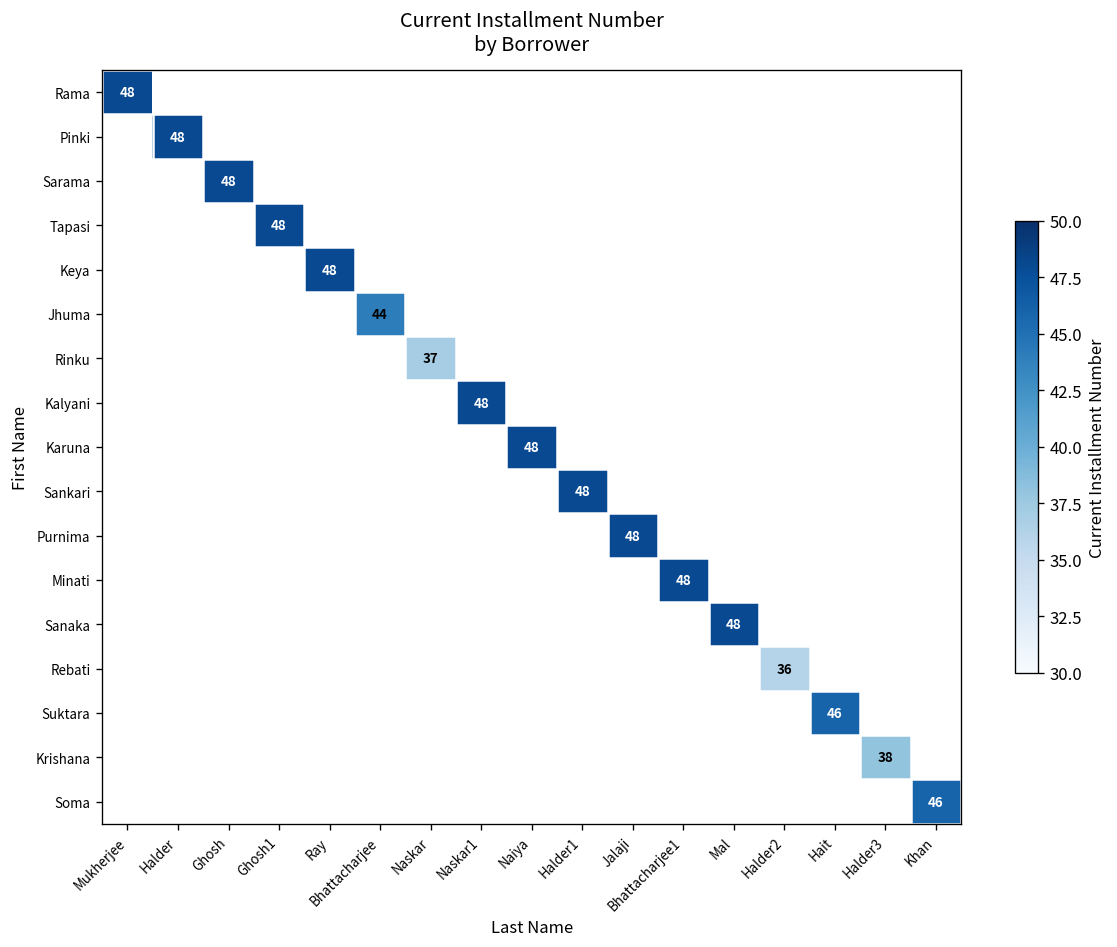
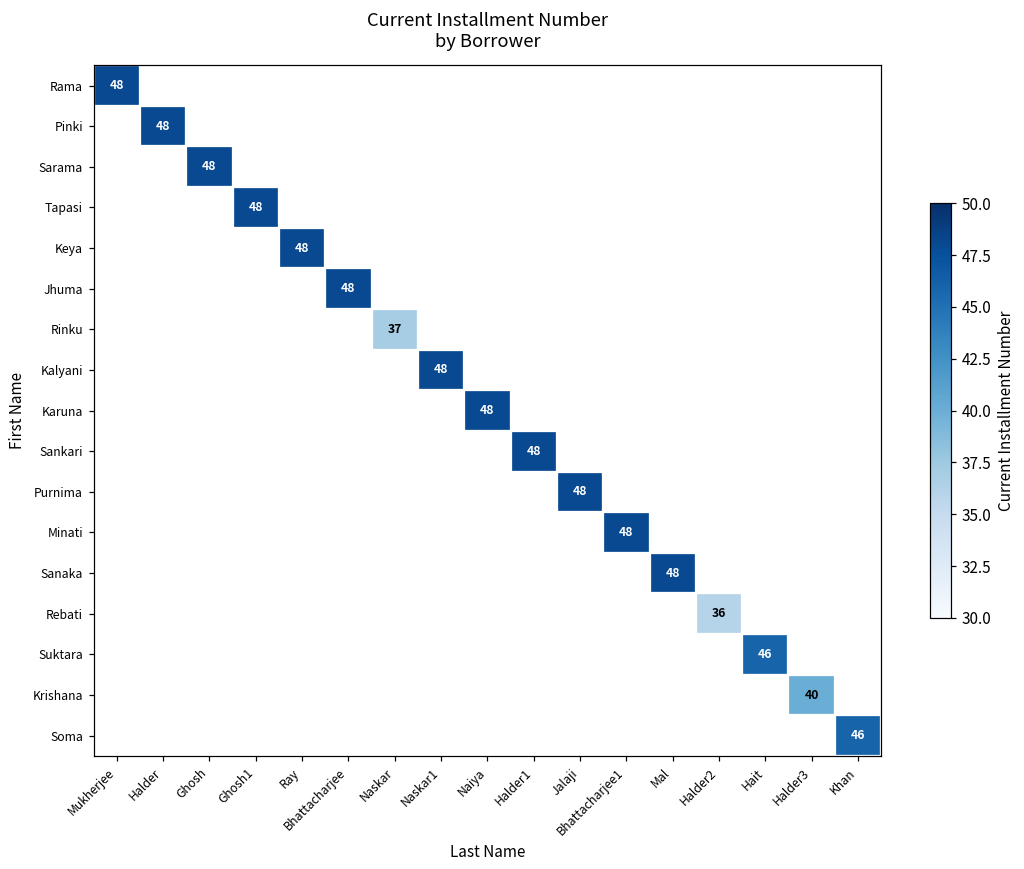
  {
    "Rama": {
      "Mukherjee": 48
    },
    "Pinki": {
      "Halder": 48
    },
    "Sarama": {
      "Ghosh": 48
    },
    "Tapasi": {
      "Ghosh1": 48
    },
    "Keya": {
      "Ray": 48
    },
    "Jhuma": {
-     "Bhattacharjee": 44
+     "Bhattacharjee": 48
    },
    "Rinku": {
      "Naskar": 37
    },
    "Kalyani": {
      "Naskar1": 48
    },
    "Karuna": {
      "Naiya": 48
    },
    "Sankari": {
      "Halder1": 48
    },
    "Purnima": {
      "Jalaji": 48
    },
    "Minati": {
      "Bhattacharjee1": 48
    },
    "Sanaka": {
      "Mal": 48
    },
    "Rebati": {
      "Halder2": 36
    },
    "Suktara": {
      "Hait": 46
    },
    "Krishana": {
-     "Halder3": 38
+     "Halder3": 40
    },
    "Soma": {
      "Khan": 46
    }
  }
